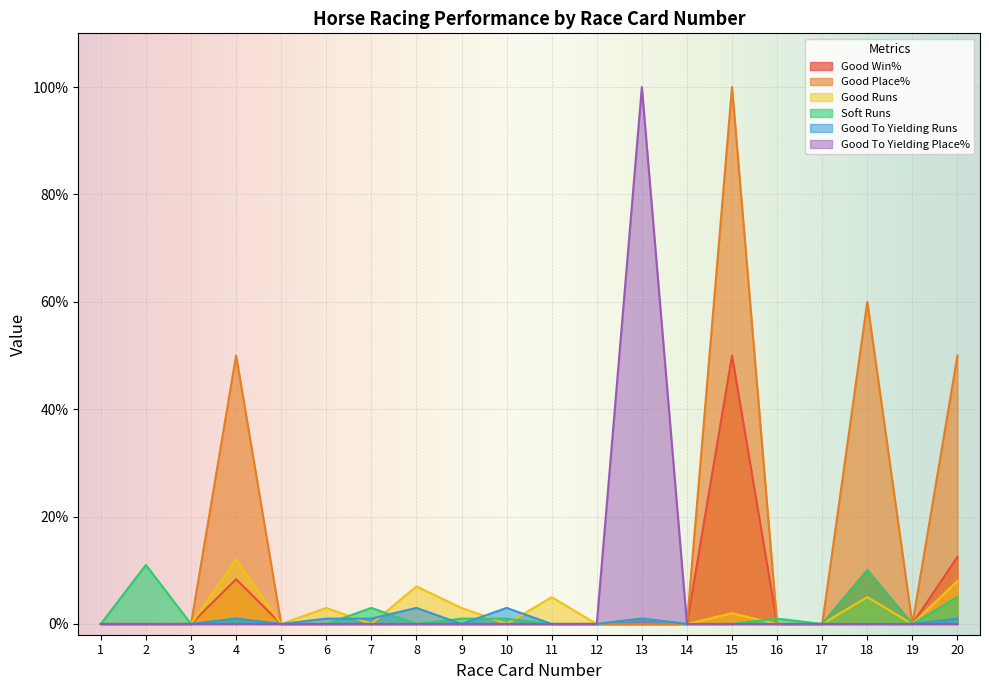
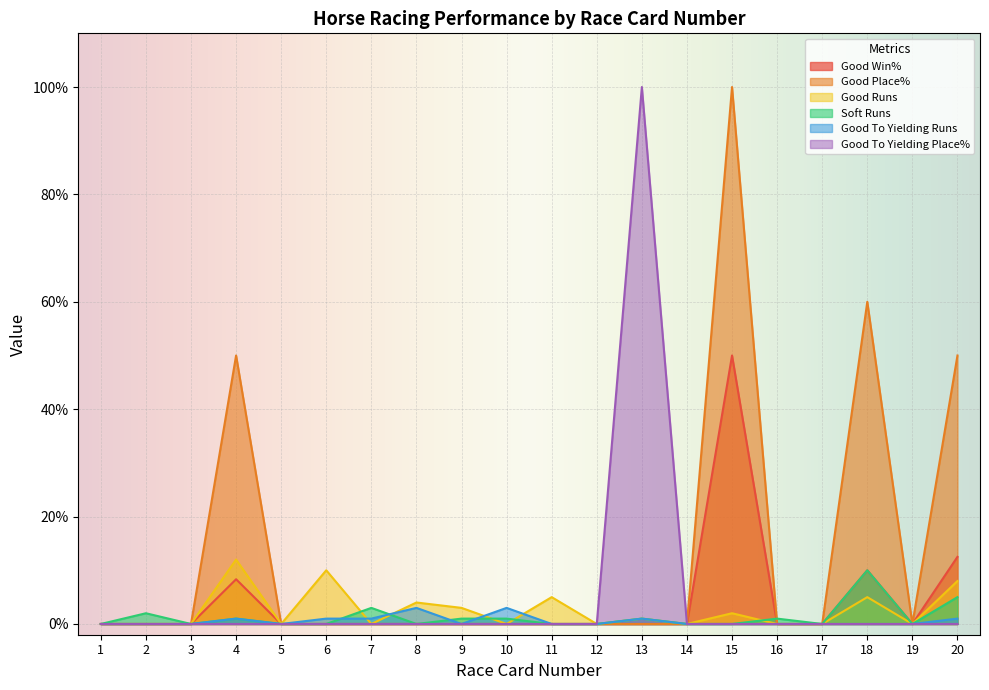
  {
    "Good Runs": {
      "4": "12%",
-     "6": "3%",
-     "8": "7%",
+     "6": "10%",
+     "8": "4%",
      "9": "3%",
      "11": "5%",
      "15": "2%",
      "18": "5%",
      "20": "8%"
    },
    "Soft Runs": {
-     "2": "11%",
+     "2": "2%",
      "7": "3%",
      "9": "1%",
      "10": "1%",
      "16": "1%",
      "20": "5%"
    },
    "Good To Yielding Runs": {
      "6": "1%",
      "7": "1%",
      "8": "3%",
      "10": "3%",
      "20": "1%"
    },
    "Good To Yielding Place%": {
      "4": "0%",
      "13": "100%",
      "20": "0%"
    }
  }
